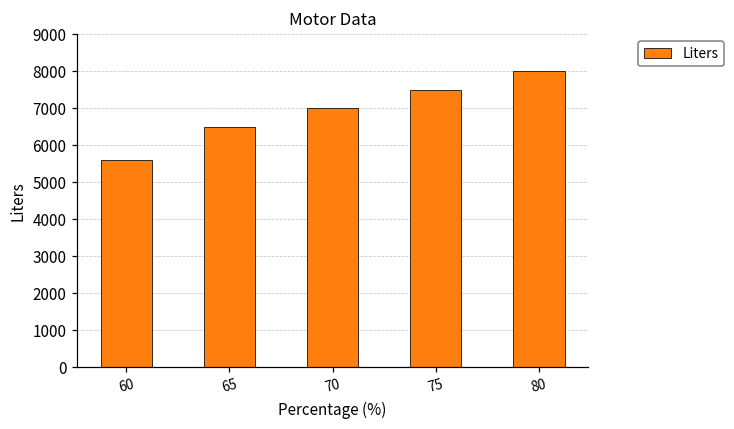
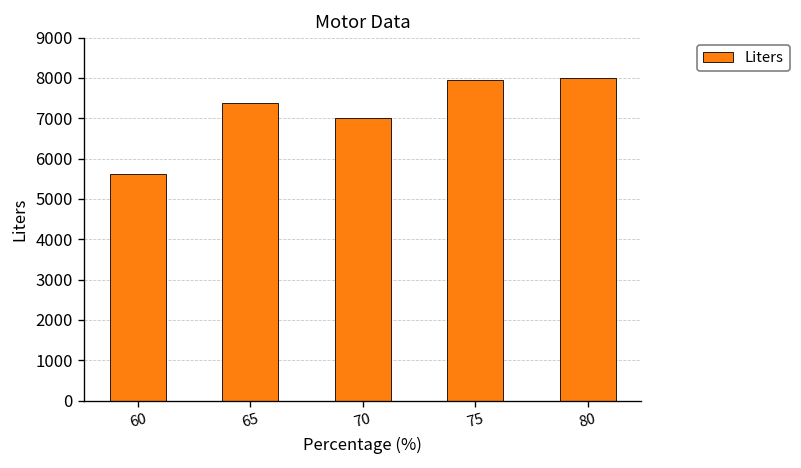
  {
    "60": 5600,
-   "65": 6500,
+   "65": 7400,
    "70": 7000,
-   "75": 7500,
+   "75": 7900,
    "80": 8000
  }
